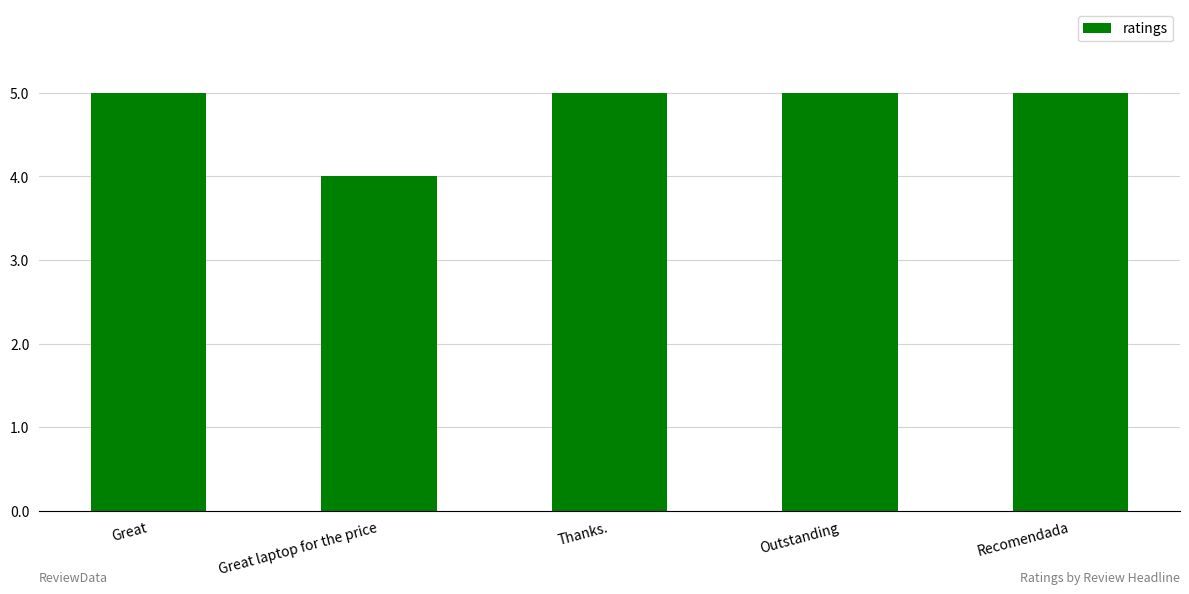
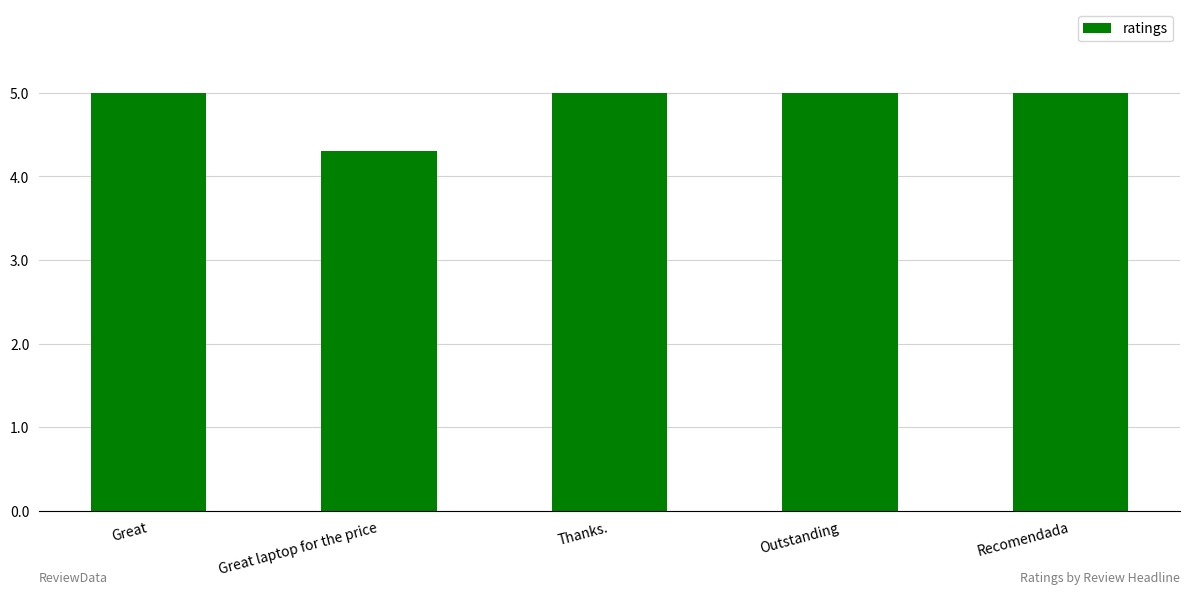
  {
    "Great": 5.0,
-   "Great laptop for the price": 4.0,
+   "Great laptop for the price": 4.3,
    "Thanks.": 5.0,
    "Outstanding": 5.0,
    "Recomendada": 5.0
  }
